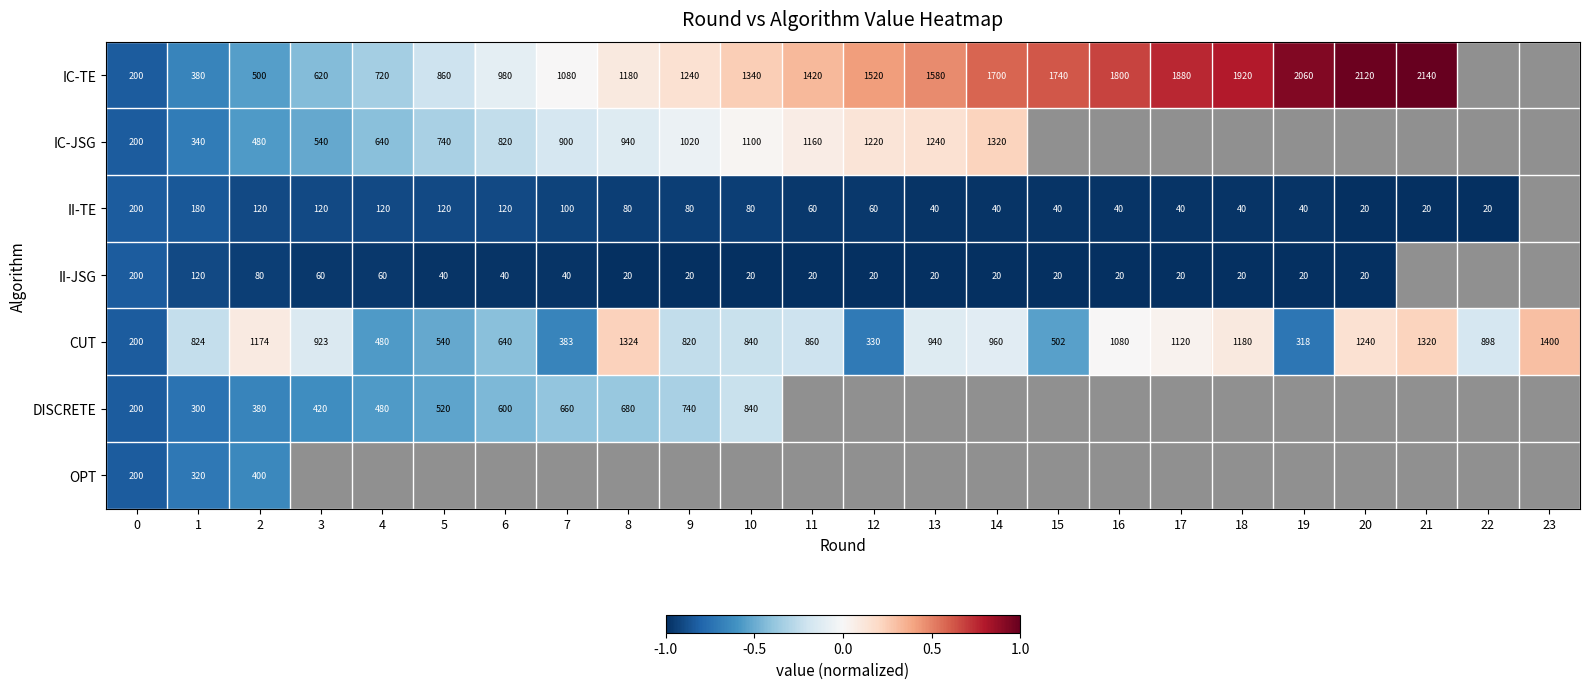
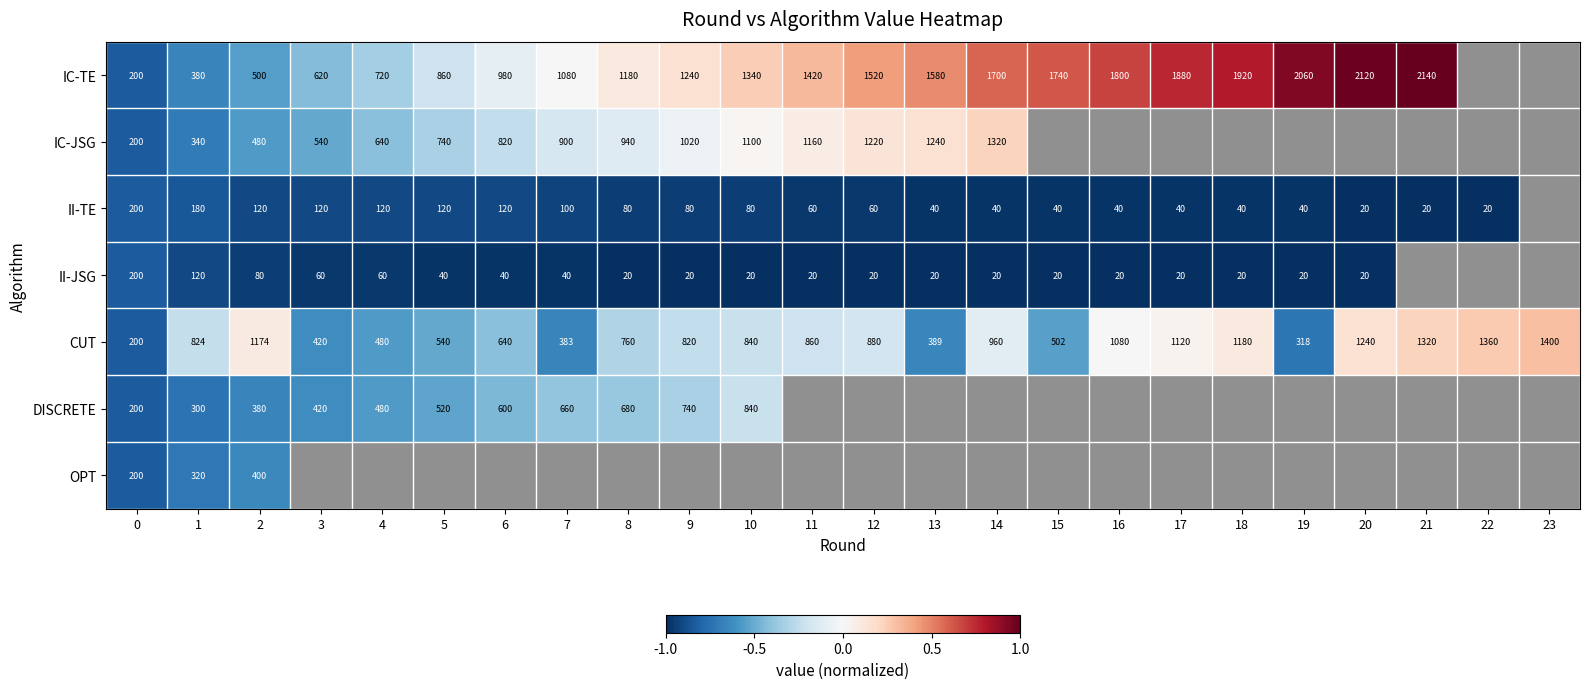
  {
    "IC-TE": {
      "0": 200,
      "1": 380,
      "2": 500,
      "3": 620,
      "4": 720,
      "5": 860,
      "6": 980,
      "7": 1080,
      "8": 1180,
      "9": 1240,
      "10": 1340,
      "11": 1420,
      "12": 1520,
      "13": 1580,
      "14": 1700,
      "15": 1740,
      "16": 1800,
      "17": 1880,
      "18": 1920,
      "19": 2060,
      "20": 2120,
      "21": 2140
    },
    "IC-JSG": {
      "0": 200,
      "1": 340,
      "2": 480,
      "3": 540,
      "4": 640,
      "5": 740,
      "6": 820,
      "7": 900,
      "8": 940,
      "9": 1020,
      "10": 1100,
      "11": 1160,
      "12": 1220,
      "13": 1240,
      "14": 1320
    },
    "II-TE": {
      "0": 200,
      "1": 180,
      "2": 120,
      "3": 120,
      "4": 120,
      "5": 120,
      "6": 120,
      "7": 100,
      "8": 80,
      "9": 80,
      "10": 80,
      "11": 60,
      "12": 60,
      "13": 40,
      "14": 40,
      "15": 40,
      "16": 40,
      "17": 40,
      "18": 40,
      "19": 40,
      "20": 20,
      "21": 20,
      "22": 20
    },
    "II-JSG": {
      "0": 200,
      "1": 120,
      "2": 80,
      "3": 60,
      "4": 60,
      "5": 40,
      "6": 40,
      "7": 40,
      "8": 20,
      "9": 20,
      "10": 20,
      "11": 20,
      "12": 20,
      "13": 20,
      "14": 20,
      "15": 20,
      "16": 20,
      "17": 20,
      "18": 20,
      "19": 20,
      "20": 20
    },
    "CUT": {
      "0": 200,
      "1": 824,
      "2": 1174,
-     "3": 923,
+     "3": 420,
      "4": 480,
      "5": 540,
      "6": 640,
      "7": 383,
-     "8": 1324,
+     "8": 760,
      "9": 820,
      "10": 840,
      "11": 860,
-     "12": 330,
-     "13": 940,
+     "12": 880,
+     "13": 389,
      "14": 960,
      "15": 502,
      "16": 1080,
      "17": 1120,
      "18": 1180,
      "19": 318,
      "20": 1240,
      "21": 1320,
-     "22": 898,
+     "22": 1360,
      "23": 1400
    },
    "DISCRETE": {
      "0": 200,
      "1": 300,
      "2": 380,
      "3": 420,
      "4": 480,
      "5": 520,
      "6": 600,
      "7": 660,
      "8": 680,
      "9": 740,
      "10": 840
    },
    "OPT": {
      "0": 200,
      "1": 320,
      "2": 400
    }
  }
